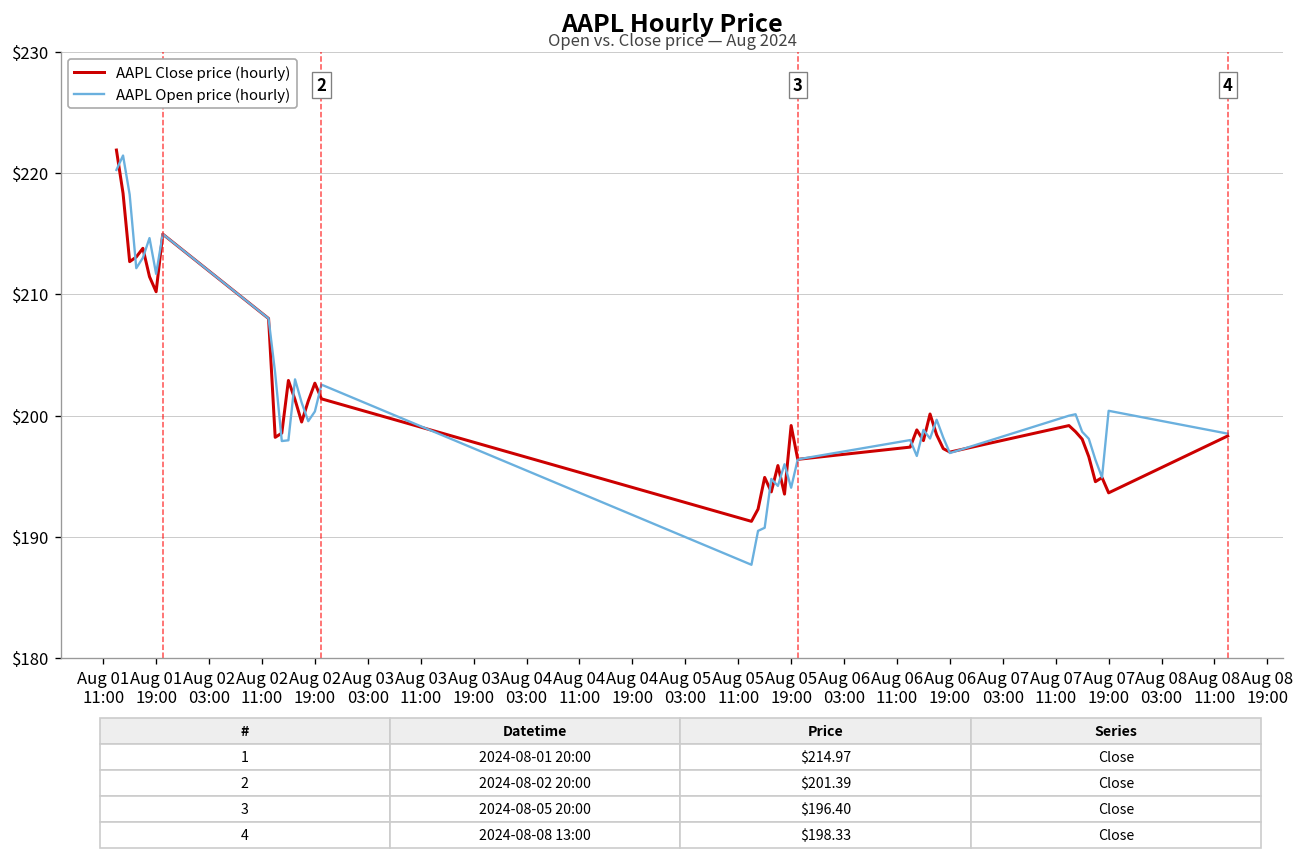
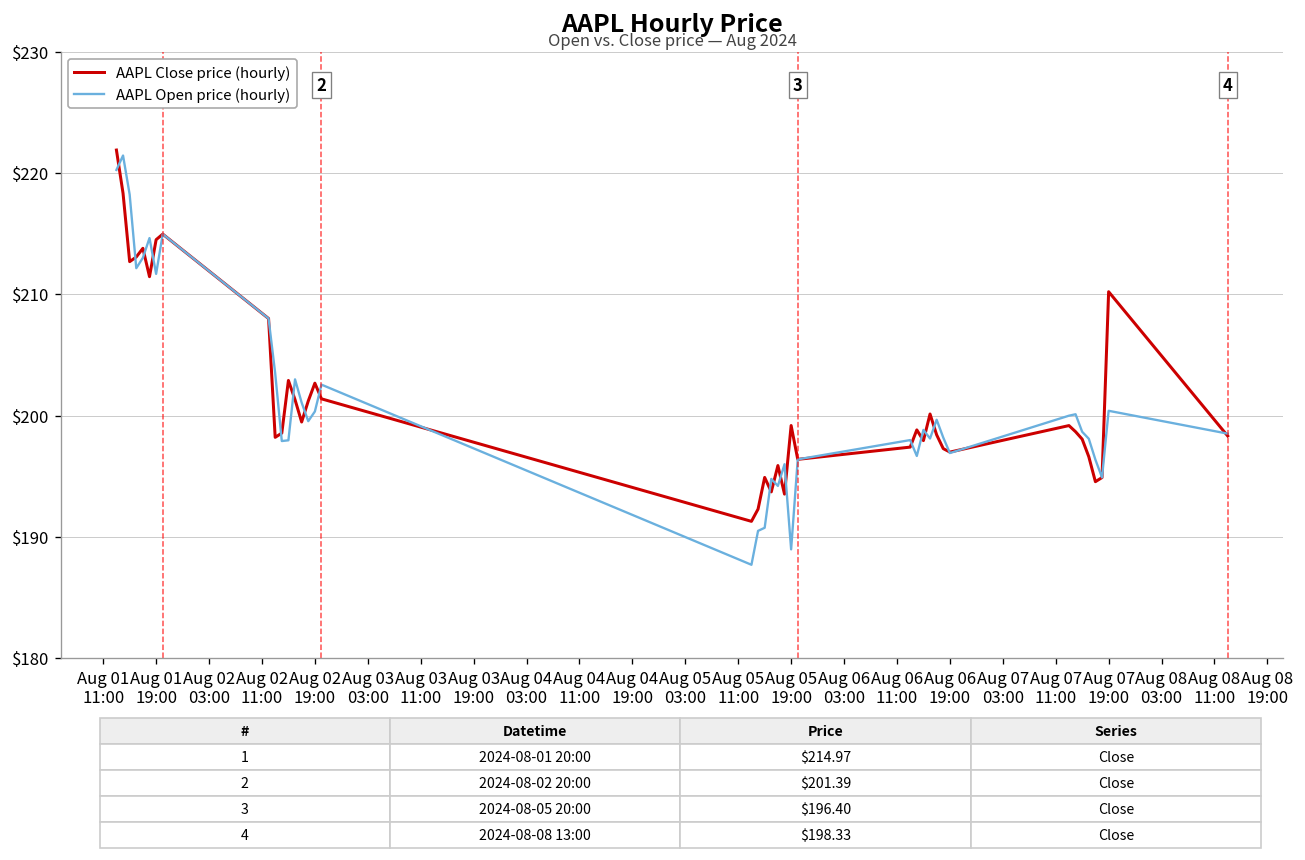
  {
    "AAPL Close price (hourly)": {
-     "Aug 01 19:00": "$210.2",
+     "Aug 01 19:00": "$214.5",
      "Aug 02 19:00": "$202.7",
      "Aug 05 19:00": "$199.2",
-     "Aug 07 19:00": "$193.6"
+     "Aug 07 19:00": "$210.2"
    },
    "AAPL Open price (hourly)": {
      "Aug 01 19:00": "$211.7",
      "Aug 02 19:00": "$200.3",
-     "Aug 05 19:00": "$194.1",
+     "Aug 05 19:00": "$189.0",
      "Aug 07 19:00": "$200.4"
    }
  }
